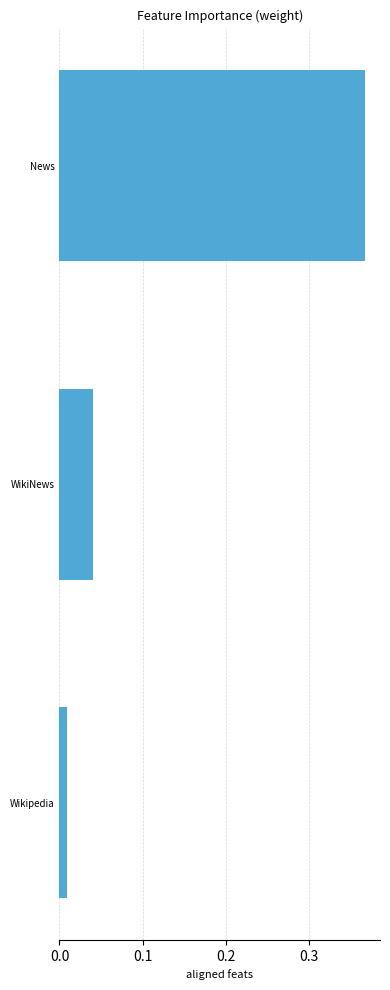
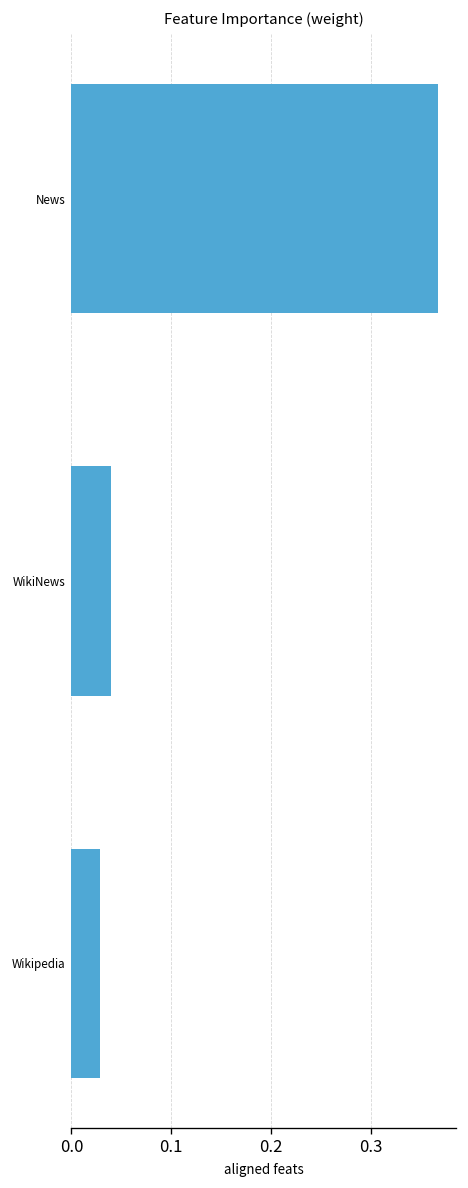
  {
    "News": 0.37,
    "WikiNews": 0.04,
-   "Wikipedia": 0.01
+   "Wikipedia": 0.03
  }
